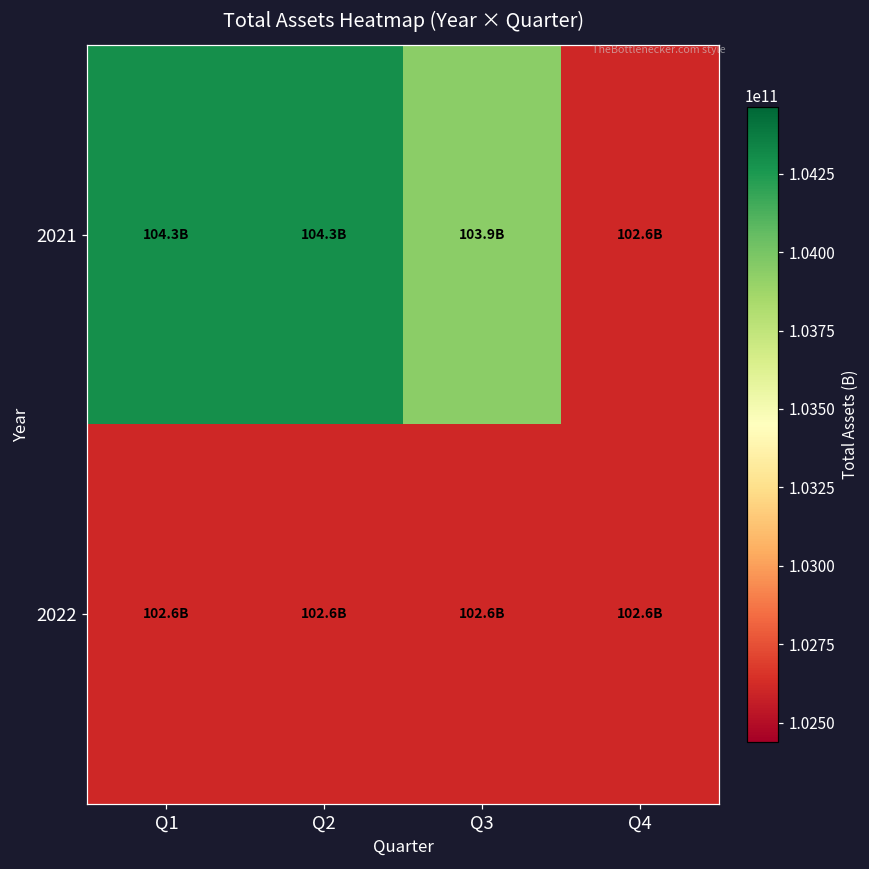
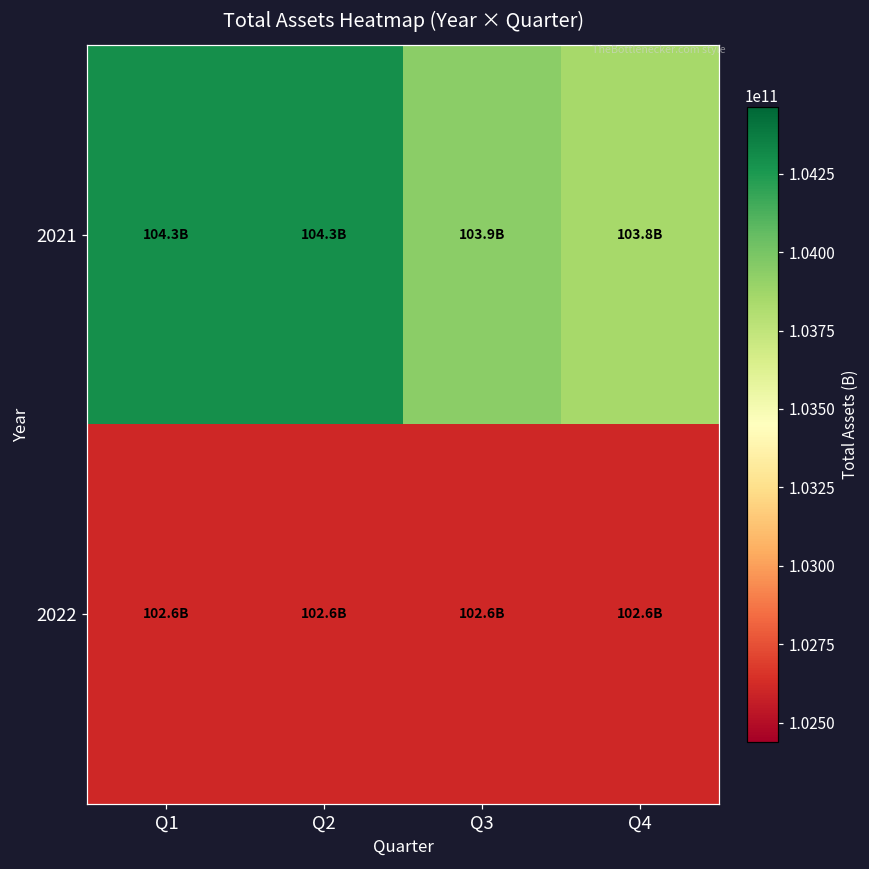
  {
    "2021": {
      "Q1": "104.3B",
      "Q2": "104.3B",
      "Q3": "103.9B",
-     "Q4": "102.6B"
+     "Q4": "103.8B"
    },
    "2022": {
      "Q1": "102.6B",
      "Q2": "102.6B",
      "Q3": "102.6B",
      "Q4": "102.6B"
    }
  }
